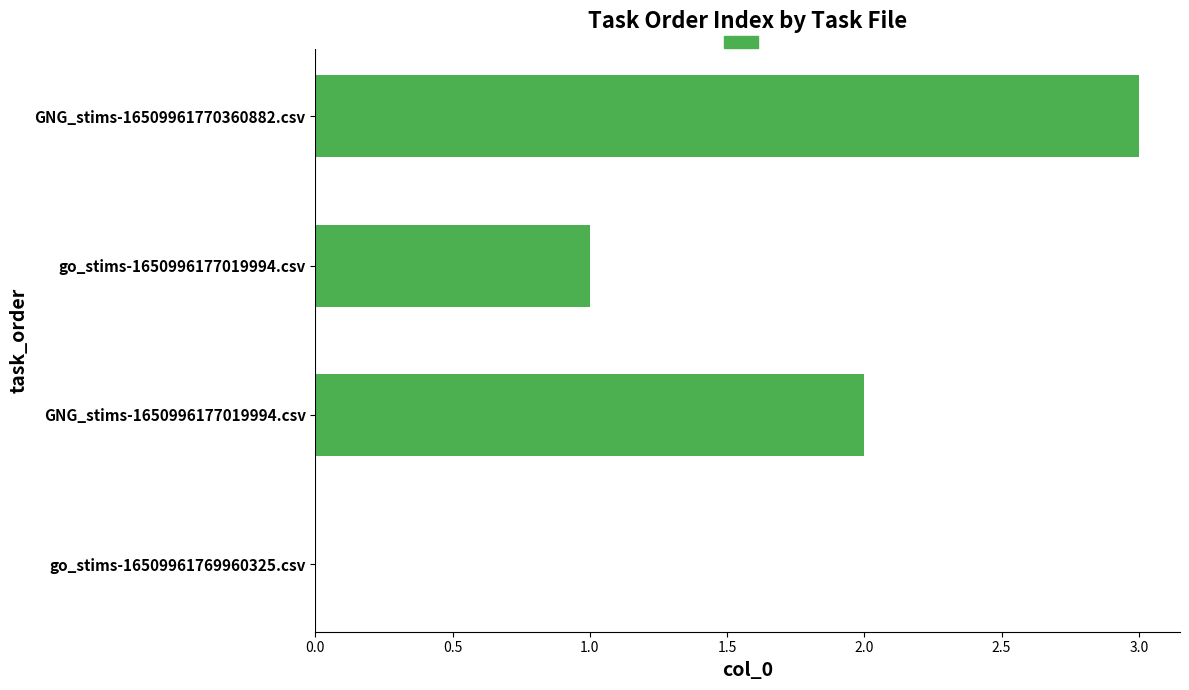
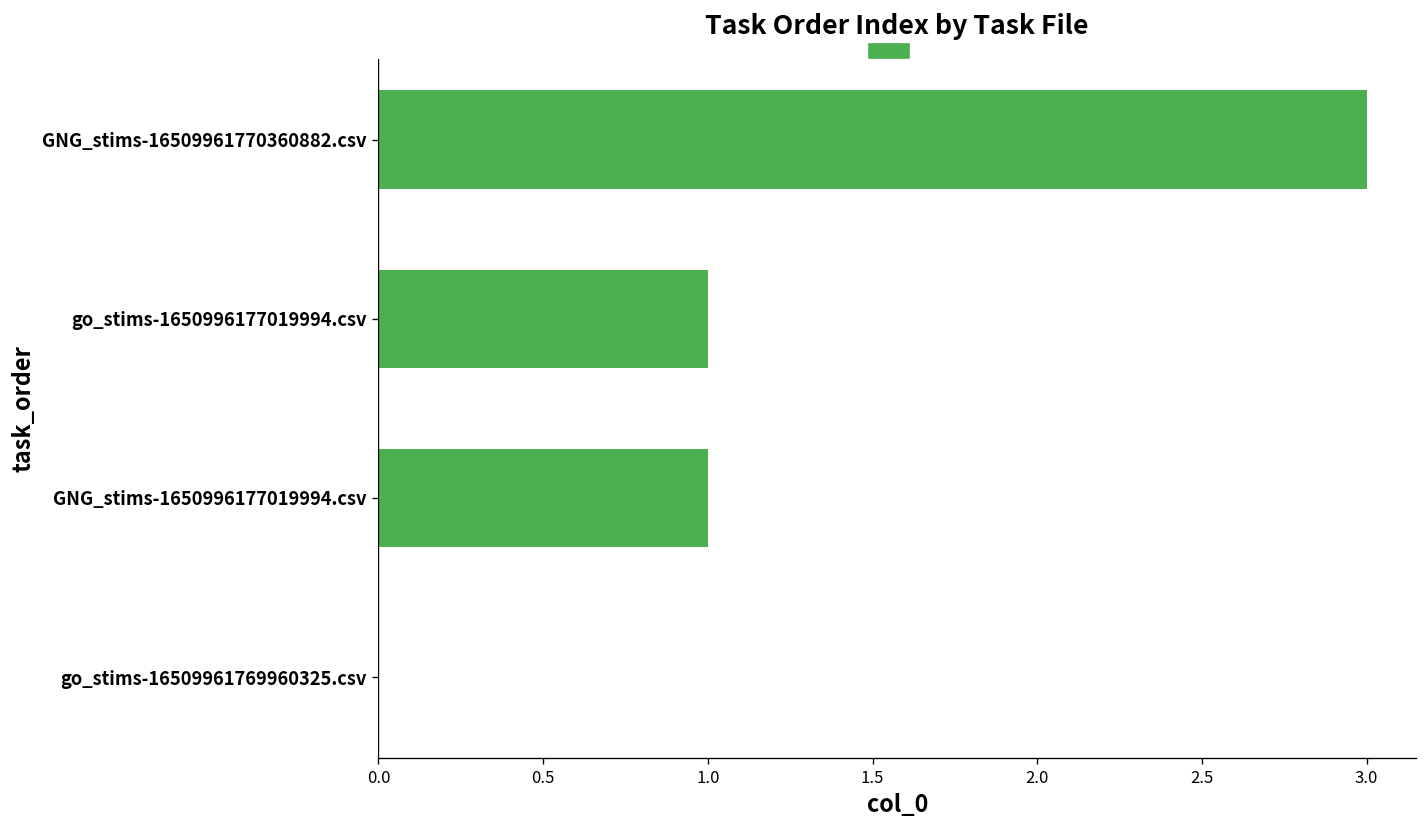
  {
    "GNG_stims-16509961770360882.csv": 3,
    "go_stims-1650996177019994.csv": 1,
-   "GNG_stims-1650996177019994.csv": 2,
+   "GNG_stims-1650996177019994.csv": 1,
    "go_stims-16509961769960325.csv": 0
  }
